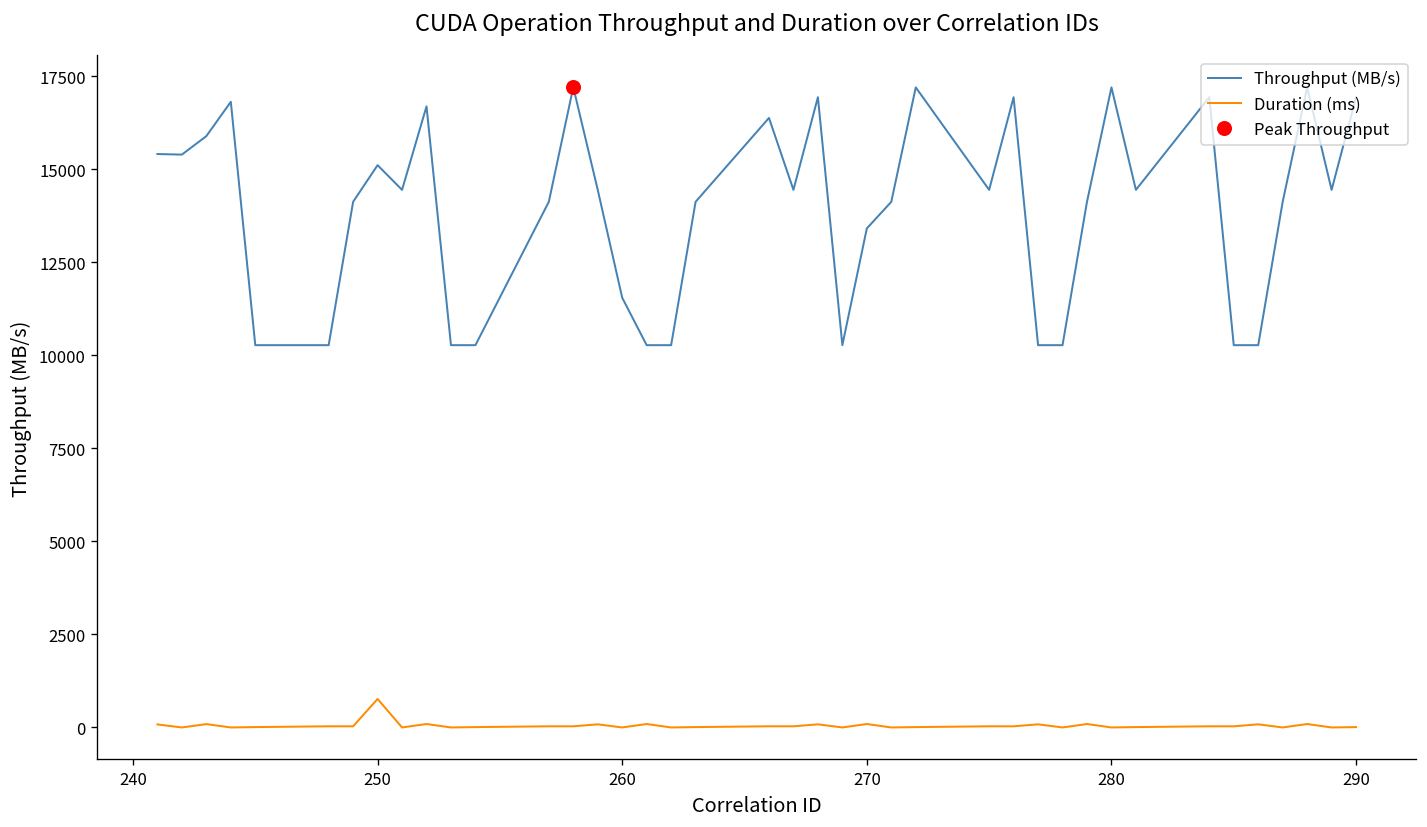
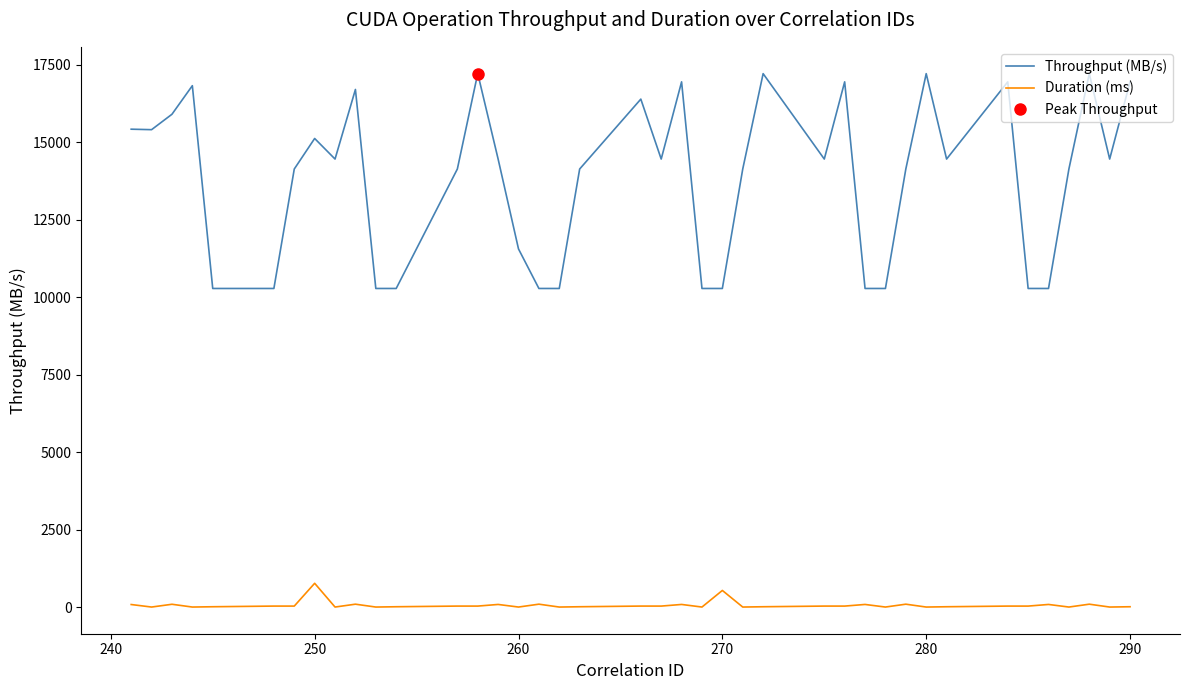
  {
    "Throughput (MB/s)": {
      "250": 15100,
      "260": 11600,
-     "270": 13400,
+     "270": 10300,
      "280": 17200
    },
    "Duration (ms)": {
      "250": 800,
      "260": 0,
-     "270": 100,
+     "270": 500,
      "280": 0,
      "290": 0
    }
  }
